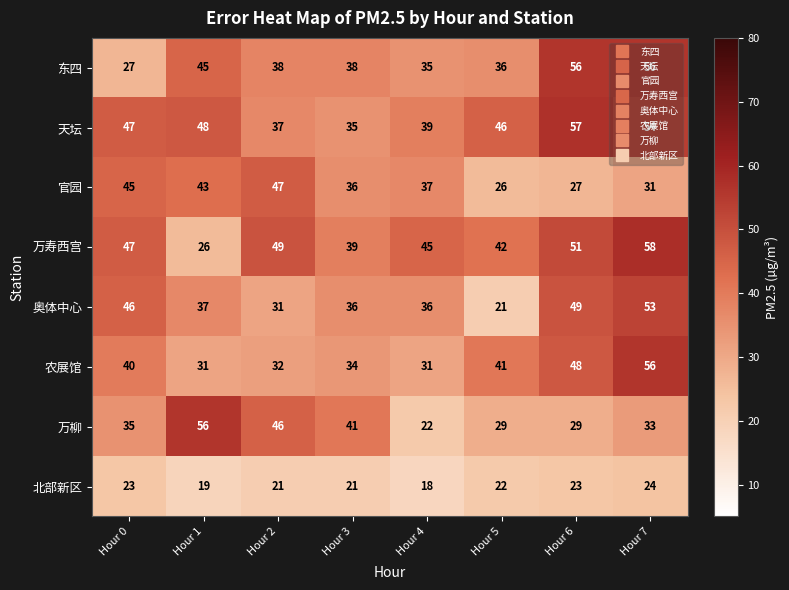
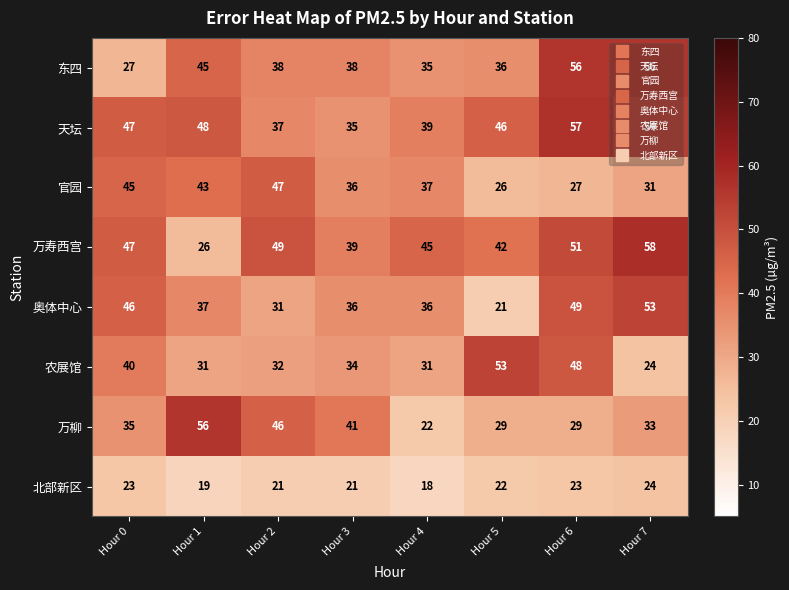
  {
    "东四": {
      "Hour 0": 27,
      "Hour 1": 45,
      "Hour 2": 38,
      "Hour 3": 38,
      "Hour 4": 35,
      "Hour 5": 36,
      "Hour 6": 56
    },
    "天坛": {
      "Hour 0": 47,
      "Hour 1": 48,
      "Hour 2": 37,
      "Hour 3": 35,
      "Hour 4": 39,
      "Hour 5": 46,
      "Hour 6": 57
    },
    "官园": {
      "Hour 0": 45,
      "Hour 1": 43,
      "Hour 2": 47,
      "Hour 3": 36,
      "Hour 4": 37,
      "Hour 5": 26,
      "Hour 6": 27,
      "Hour 7": 31
    },
    "万寿西宫": {
      "Hour 0": 47,
      "Hour 1": 26,
      "Hour 2": 49,
      "Hour 3": 39,
      "Hour 4": 45,
      "Hour 5": 42,
      "Hour 6": 51,
      "Hour 7": 58
    },
    "奥体中心": {
      "Hour 0": 46,
      "Hour 1": 37,
      "Hour 2": 31,
      "Hour 3": 36,
      "Hour 4": 36,
      "Hour 5": 21,
      "Hour 6": 49,
      "Hour 7": 53
    },
    "农展馆": {
      "Hour 0": 40,
      "Hour 1": 31,
      "Hour 2": 32,
      "Hour 3": 34,
      "Hour 4": 31,
-     "Hour 5": 41,
+     "Hour 5": 53,
      "Hour 6": 48,
-     "Hour 7": 56
+     "Hour 7": 24
    },
    "万柳": {
      "Hour 0": 35,
      "Hour 1": 56,
      "Hour 2": 46,
      "Hour 3": 41,
      "Hour 4": 22,
      "Hour 5": 29,
      "Hour 6": 29,
      "Hour 7": 33
    },
    "北部新区": {
      "Hour 0": 23,
      "Hour 1": 19,
      "Hour 2": 21,
      "Hour 3": 21,
      "Hour 4": 18,
      "Hour 5": 22,
      "Hour 6": 23,
      "Hour 7": 24
    }
  }
